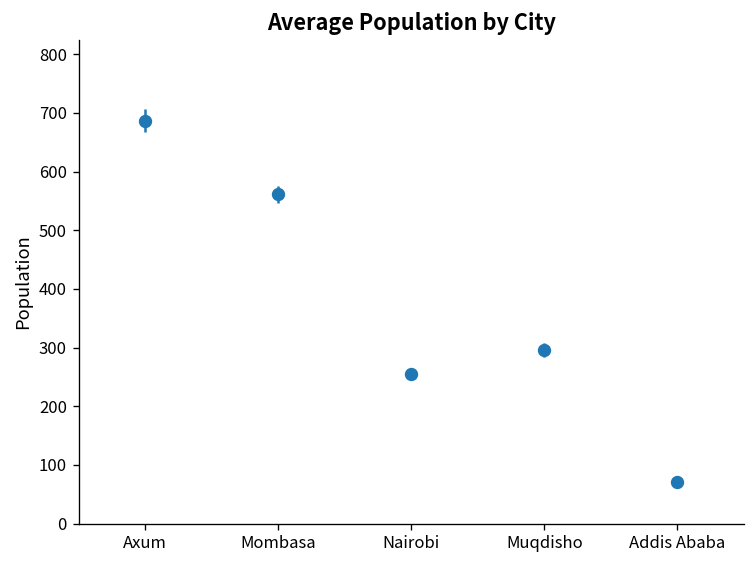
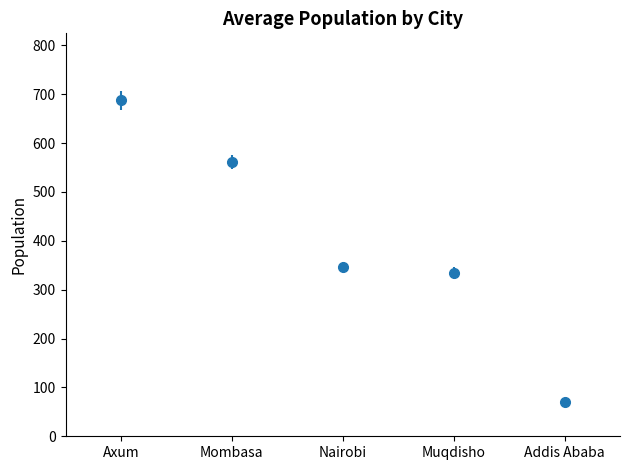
  {
    "Axum": 690,
    "Mombasa": 560,
-   "Nairobi": 260,
-   "Muqdisho": 300,
+   "Nairobi": 350,
+   "Muqdisho": 330,
    "Addis Ababa": 70
  }
